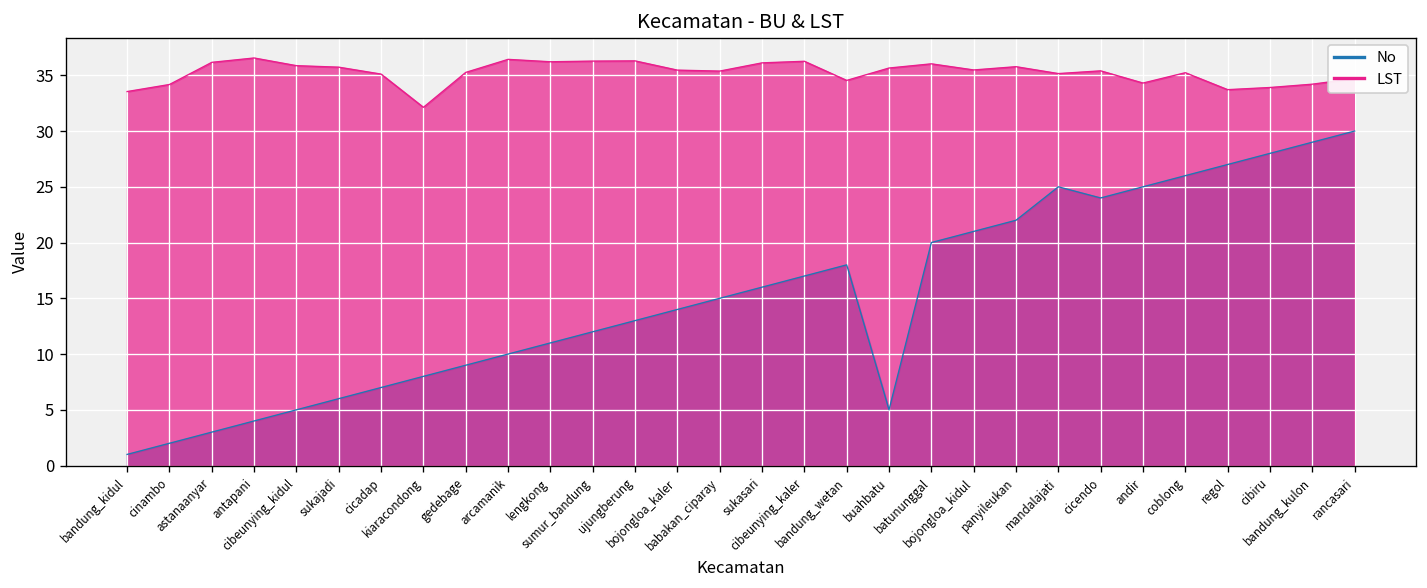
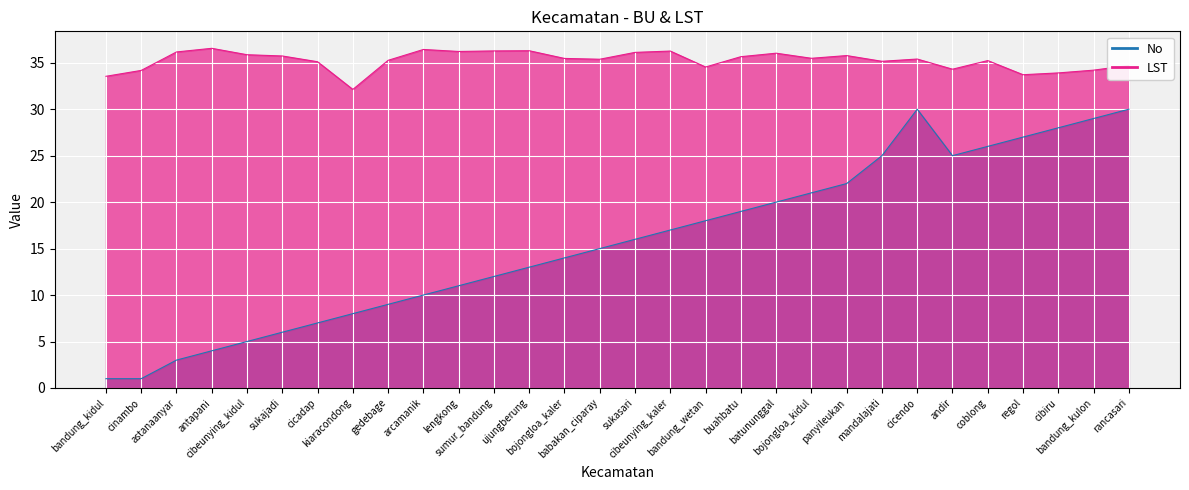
  {
    "No": {
      "bandung_kidul": 1,
-     "cinambo": 2,
+     "cinambo": 1,
      "astanaanyar": 3,
      "antapani": 4,
      "cibeunying_kidul": 5,
      "sukajadi": 6,
      "cicadap": 7,
      "kiaracondong": 8,
      "gedebage": 9,
      "arcamanik": 10,
      "lengkong": 11,
      "sumur_bandung": 12,
      "ujungberung": 13,
      "bojongloa_kaler": 14,
      "babakan_ciparay": 15,
      "sukasari": 16,
      "cibeunying_kaler": 17,
      "bandung_wetan": 18,
-     "buahbatu": 5,
+     "buahbatu": 19,
      "batununggal": 20,
      "bojongloa_kidul": 21,
      "panyileukan": 22,
      "mandalajati": 25,
-     "cicendo": 24,
+     "cicendo": 30,
      "andir": 25,
      "coblong": 26,
      "regol": 27,
      "cibiru": 28,
      "bandung_kulon": 29,
      "rancasari": 30
    },
    "LST": {
      "bandung_kidul": 34,
      "cinambo": 34,
      "astanaanyar": 36,
      "antapani": 37,
      "cibeunying_kidul": 36,
      "sukajadi": 36,
      "cicadap": 35,
      "kiaracondong": 32,
      "gedebage": 35,
      "arcamanik": 36,
      "lengkong": 36,
      "sumur_bandung": 36,
      "ujungberung": 36,
      "bojongloa_kaler": 35,
      "babakan_ciparay": 35,
      "sukasari": 36,
      "cibeunying_kaler": 36,
      "bandung_wetan": 35,
      "buahbatu": 36,
      "batununggal": 36,
      "bojongloa_kidul": 35,
      "panyileukan": 36,
      "mandalajati": 35,
      "cicendo": 35,
      "andir": 34,
      "coblong": 35,
      "regol": 34,
      "cibiru": 34,
      "bandung_kulon": 34
    }
  }
